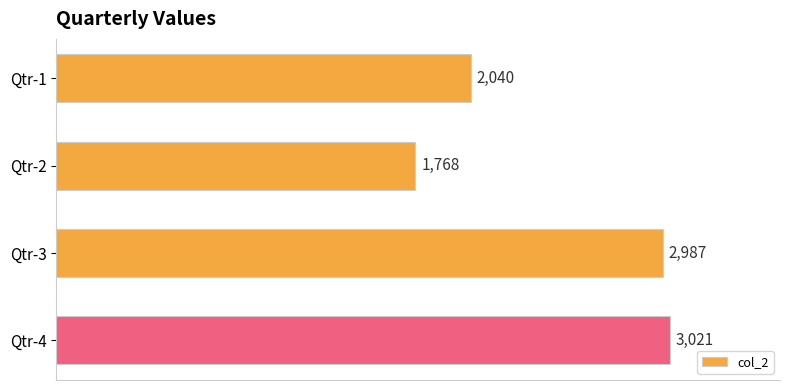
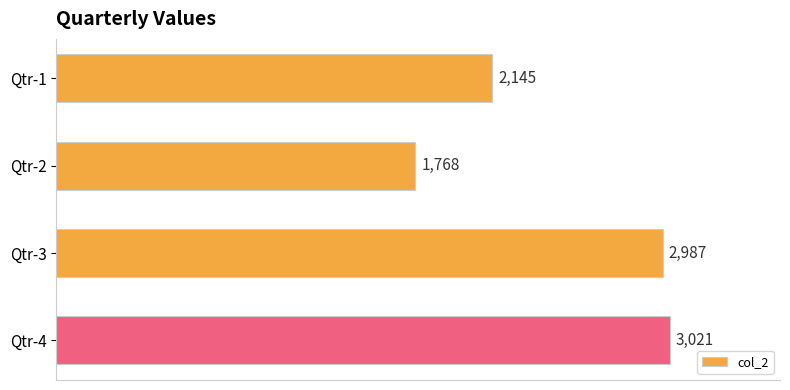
  {
-   "Qtr-1": "2,040",
+   "Qtr-1": "2,145",
    "Qtr-2": "1,768",
    "Qtr-3": "2,987",
    "Qtr-4": "3,021"
  }
